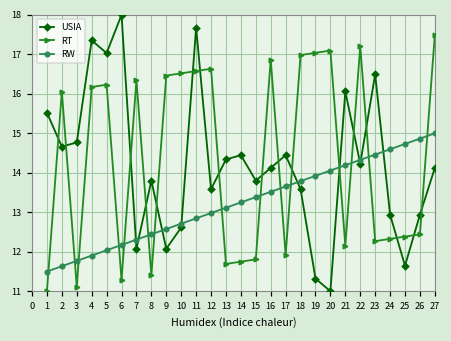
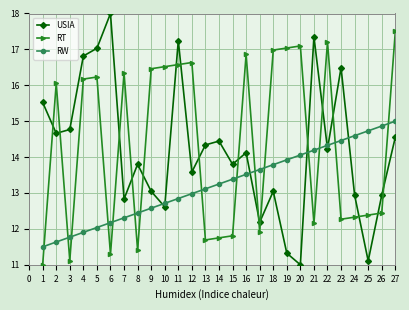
  {
    "USIA": {
      "1": 15.5,
      "2": 14.7,
      "3": 14.8,
-     "4": 17.4,
+     "4": 16.8,
      "5": 17.0,
      "6": 18.0,
-     "7": 12.1,
+     "7": 12.8,
      "8": 13.8,
-     "9": 12.1,
+     "9": 13.0,
      "10": 12.6,
-     "11": 17.7,
+     "11": 17.2,
      "12": 13.6,
      "13": 14.3,
      "14": 14.4,
      "15": 13.8,
      "16": 14.1,
-     "17": 14.4,
-     "18": 13.6,
+     "17": 12.2,
+     "18": 13.0,
      "19": 11.3,
      "20": 11.0,
-     "21": 16.1,
+     "21": 17.4,
      "22": 14.2,
      "23": 16.5,
      "24": 12.9,
-     "25": 11.6,
+     "25": 11.1,
      "26": 12.9,
-     "27": 14.1
+     "27": 14.6
    }
  }
